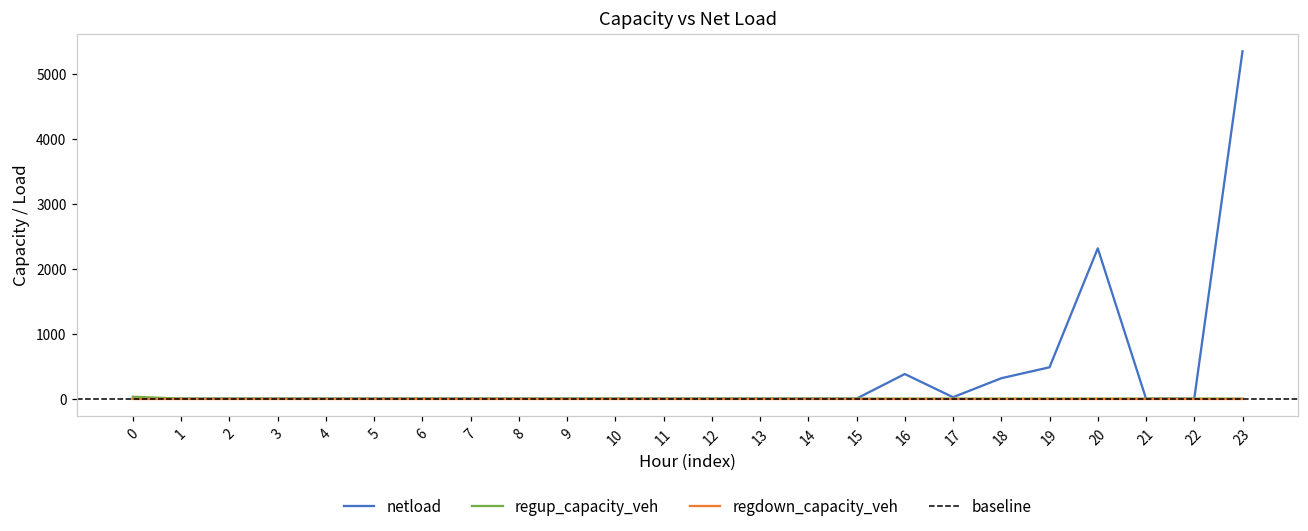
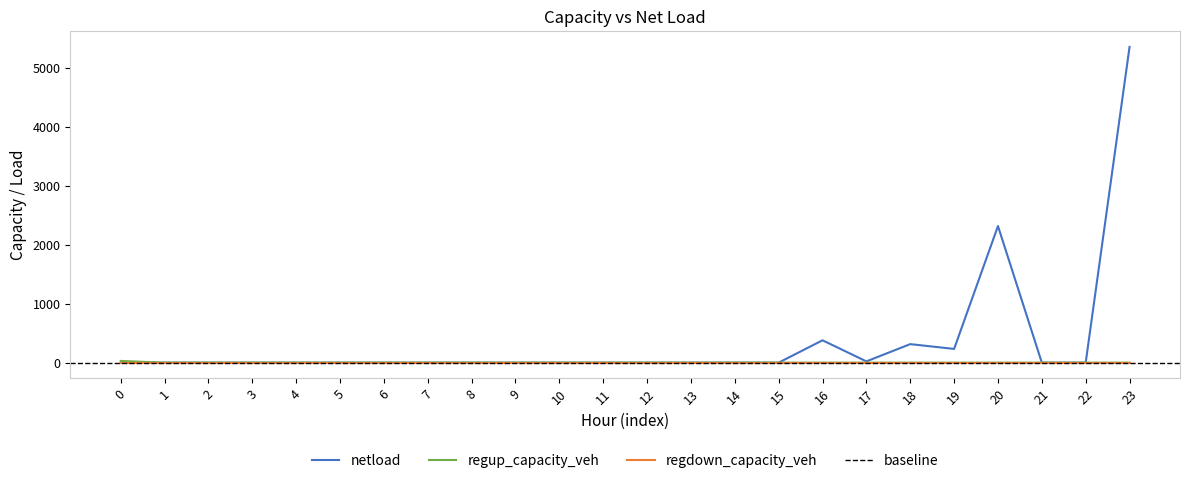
  {
    "netload": {
      "16": 400,
      "18": 300,
-     "19": 500,
+     "19": 200,
      "20": 2300,
      "23": 5400
    }
  }
